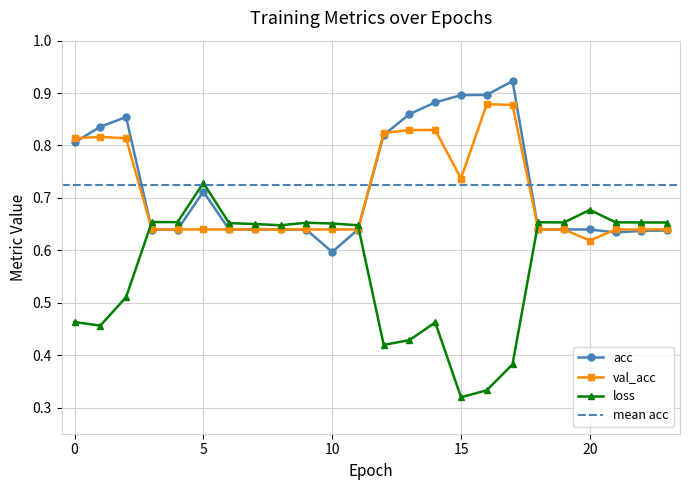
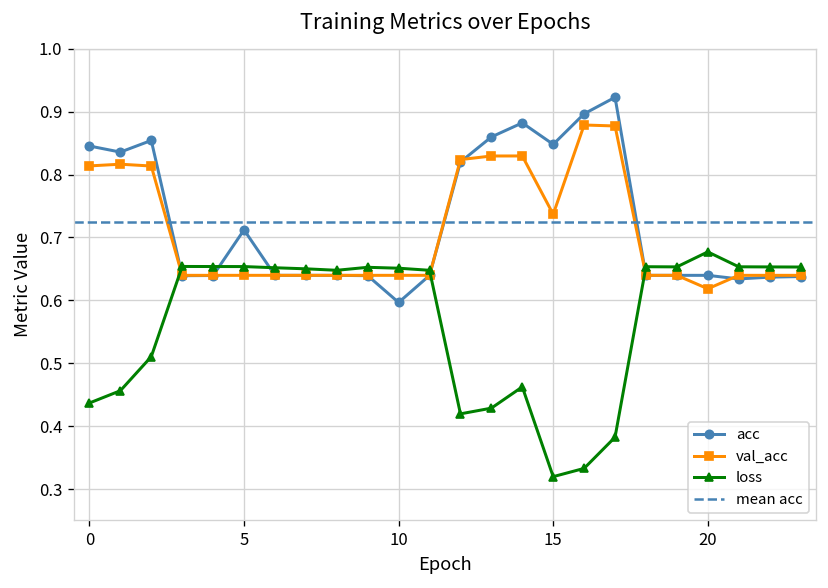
  {
    "acc": {
-     "0": 0.81,
+     "0": 0.85,
      "5": 0.71,
      "10": 0.60,
-     "15": 0.90,
+     "15": 0.85,
      "20": 0.64
    },
    "val_acc": {
      "0": 0.81,
      "5": 0.64,
      "10": 0.64,
      "15": 0.74,
      "20": 0.62
    },
    "loss": {
-     "0": 0.46,
-     "5": 0.73,
+     "0": 0.44,
+     "5": 0.65,
      "10": 0.65,
      "15": 0.32,
      "20": 0.68
    }
  }
